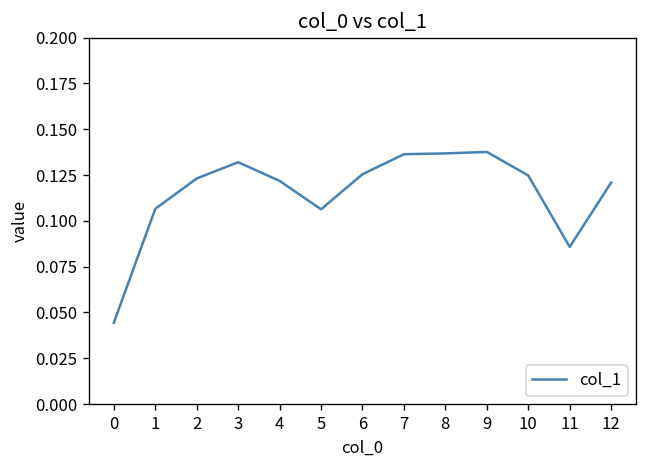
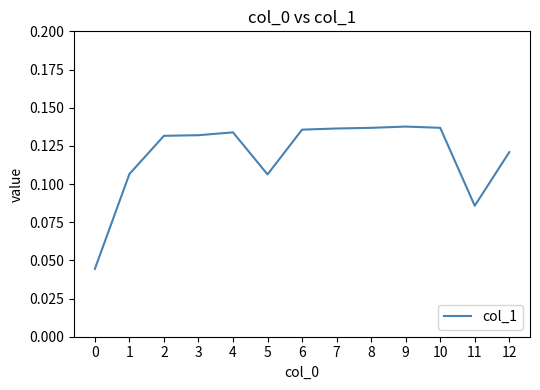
  {
    "0": 0.044,
    "1": 0.107,
-   "2": 0.123,
+   "2": 0.132,
    "3": 0.132,
-   "4": 0.122,
+   "4": 0.134,
    "5": 0.106,
-   "6": 0.125,
+   "6": 0.136,
    "7": 0.136,
    "8": 0.137,
    "9": 0.138,
-   "10": 0.125,
+   "10": 0.137,
    "11": 0.086,
    "12": 0.121
  }
